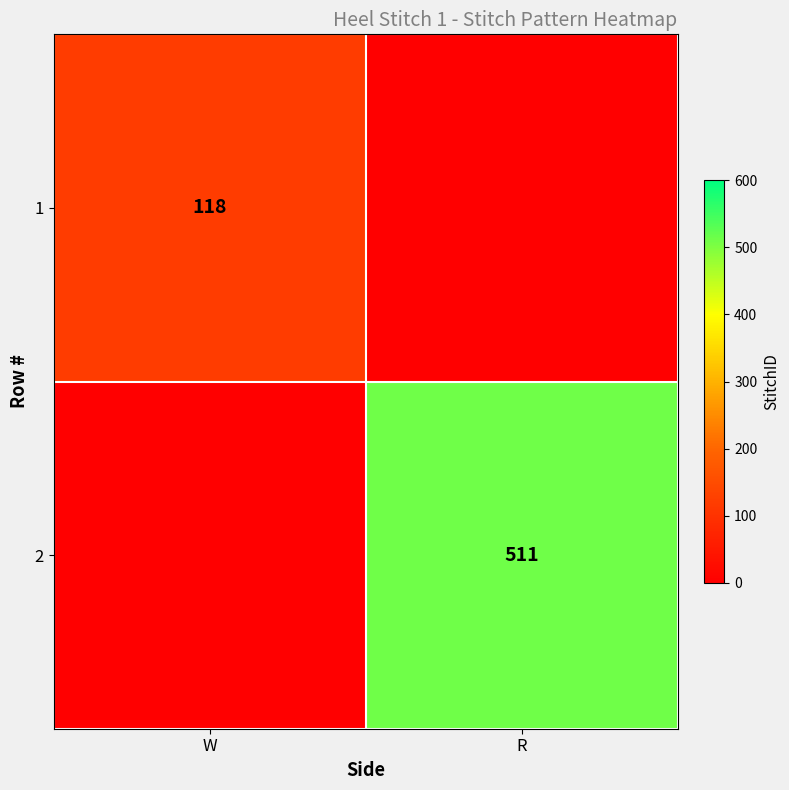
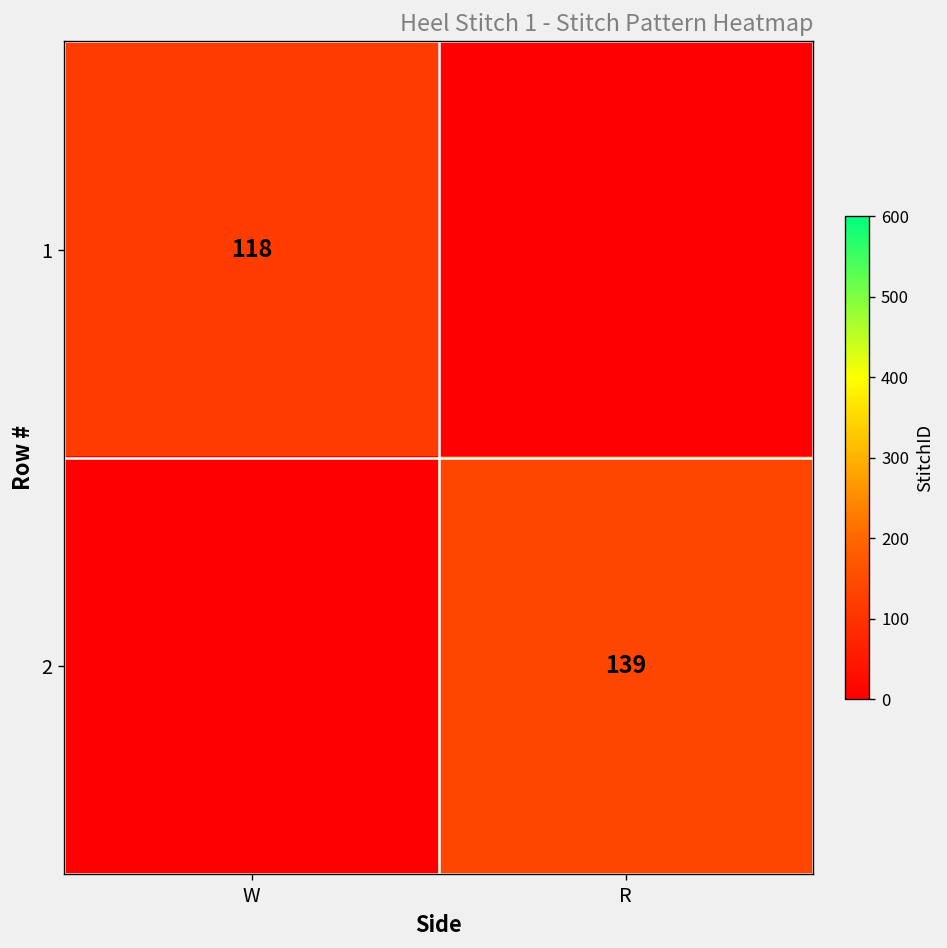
  {
    "1": {
      "W": 118
    },
    "2": {
-     "R": 511
+     "R": 139
    }
  }
